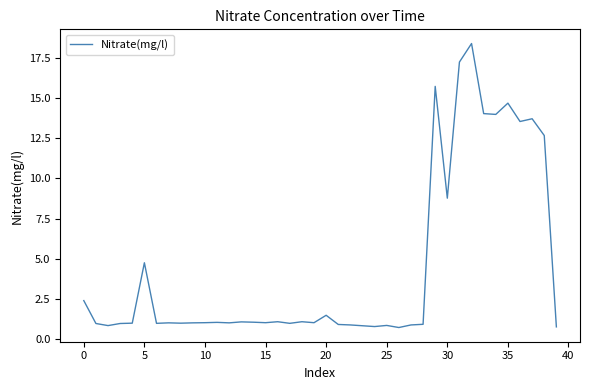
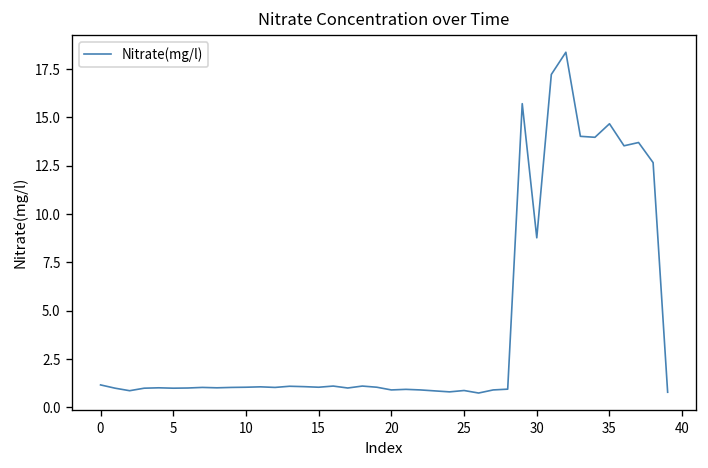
  {
-   "0": 2.4,
-   "5": 4.8,
+   "0": 1.2,
+   "5": 1.0,
    "10": 1.0,
    "15": 1.0,
-   "20": 1.5,
+   "20": 0.9,
    "25": 0.9,
    "30": 8.8,
    "35": 14.7
  }
